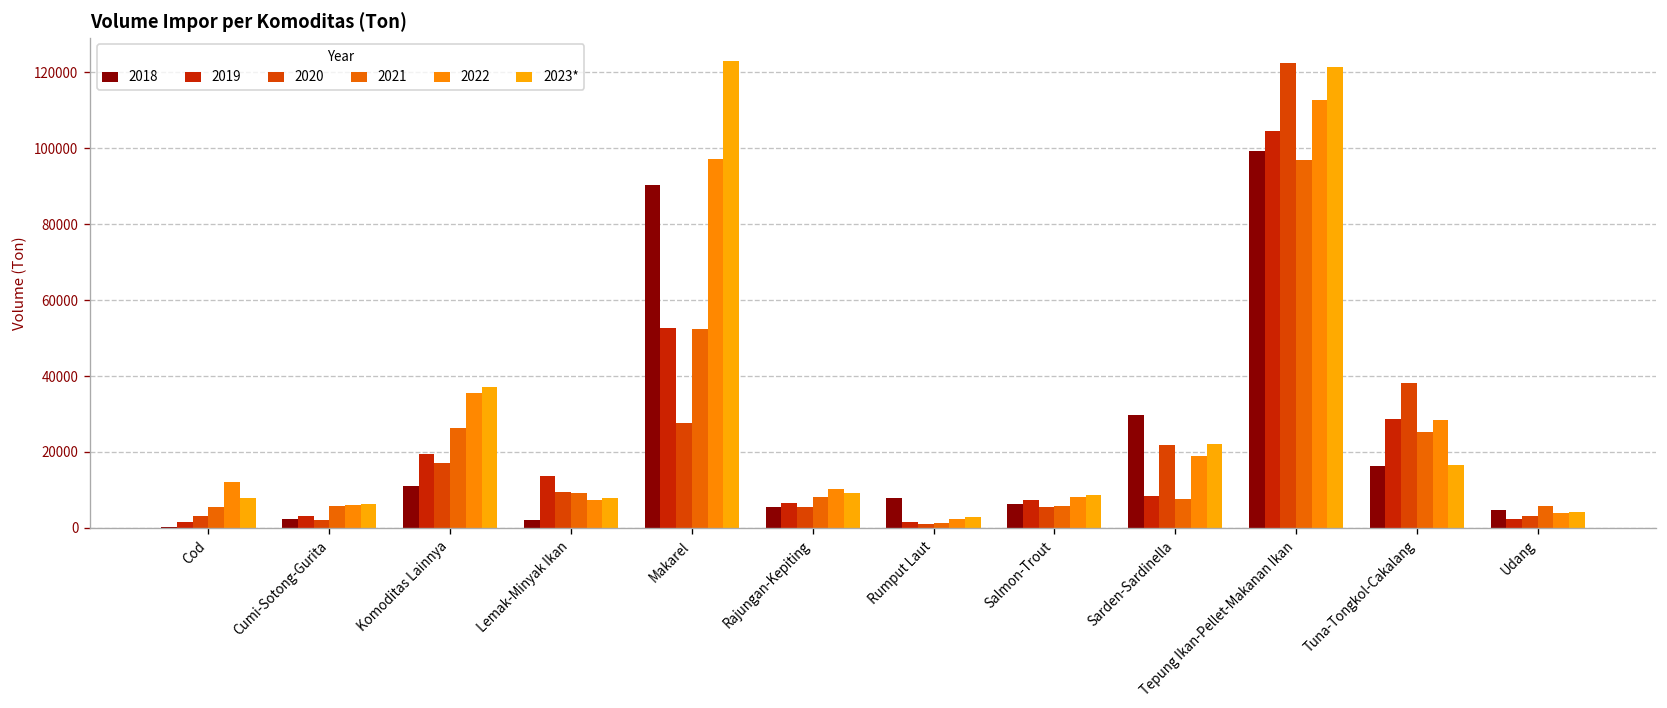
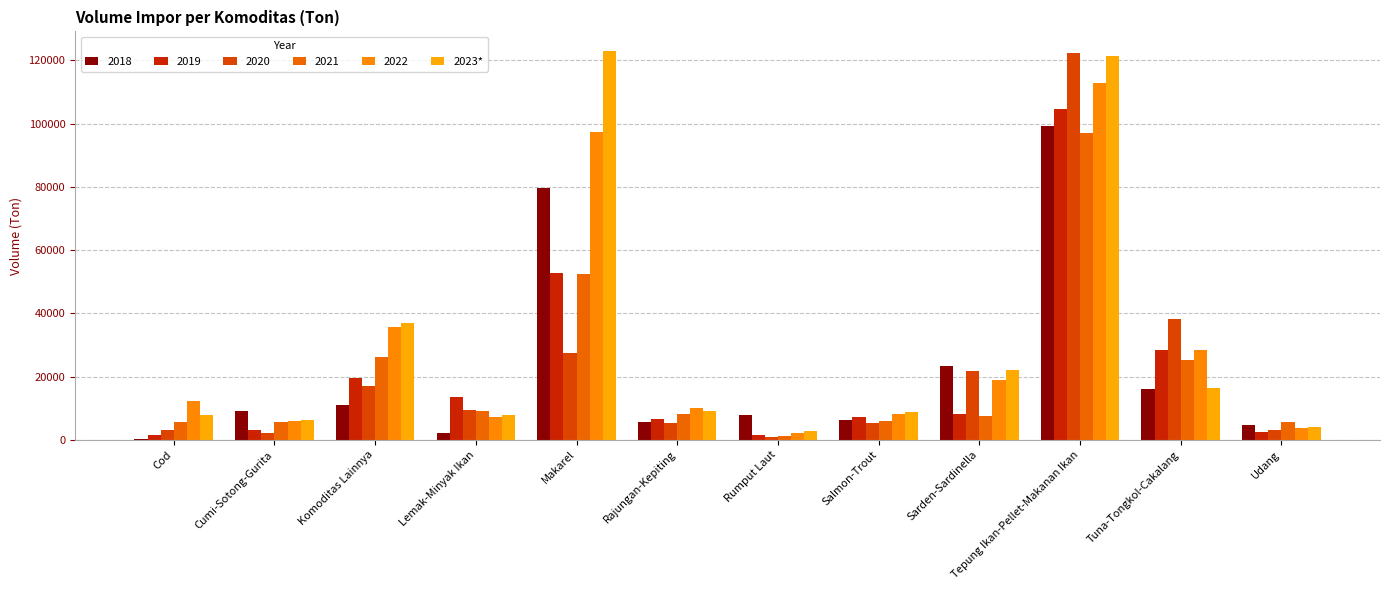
  {
    "2018": {
-     "Cumi-Sotong-Gurita": 2000,
+     "Cumi-Sotong-Gurita": 9000,
      "Komoditas Lainnya": 11000,
      "Lemak-Minyak Ikan": 2000,
-     "Makarel": 90000,
+     "Makarel": 80000,
      "Rajungan-Kepiting": 6000,
      "Rumput Laut": 8000,
      "Salmon-Trout": 6000,
-     "Sarden-Sardinella": 30000,
+     "Sarden-Sardinella": 23000,
      "Tepung Ikan-Pellet-Makanan Ikan": 99000,
      "Tuna-Tongkol-Cakalang": 16000,
      "Udang": 5000
    }
  }
